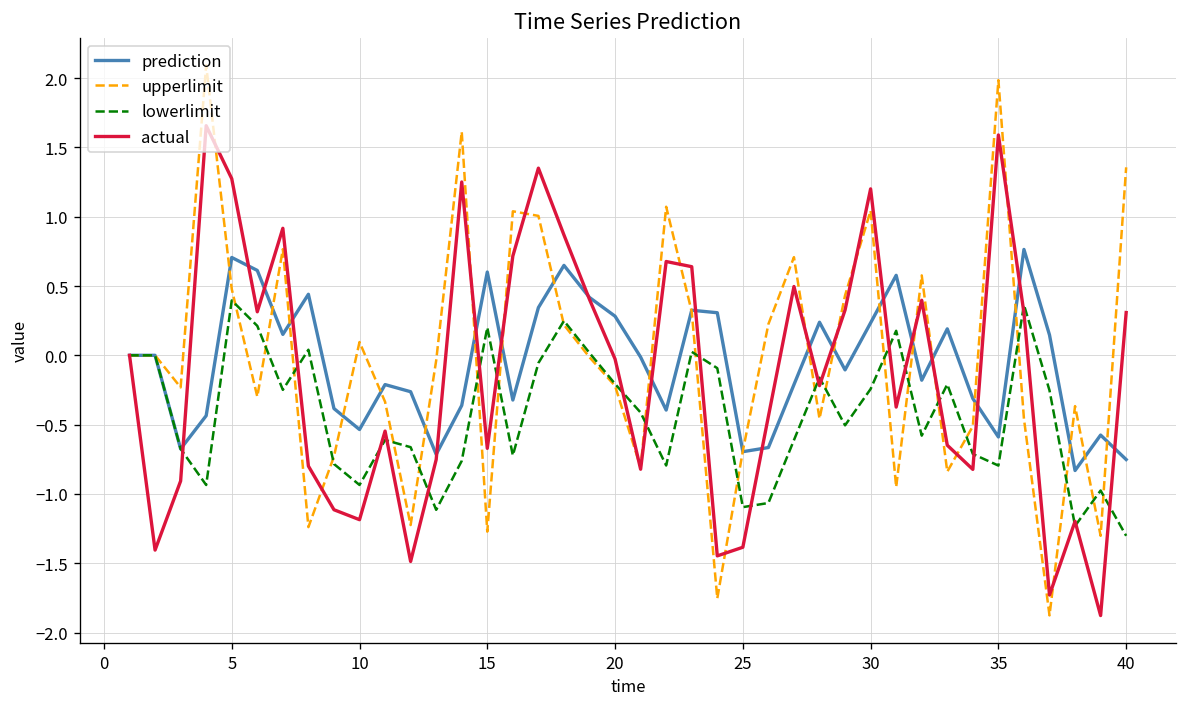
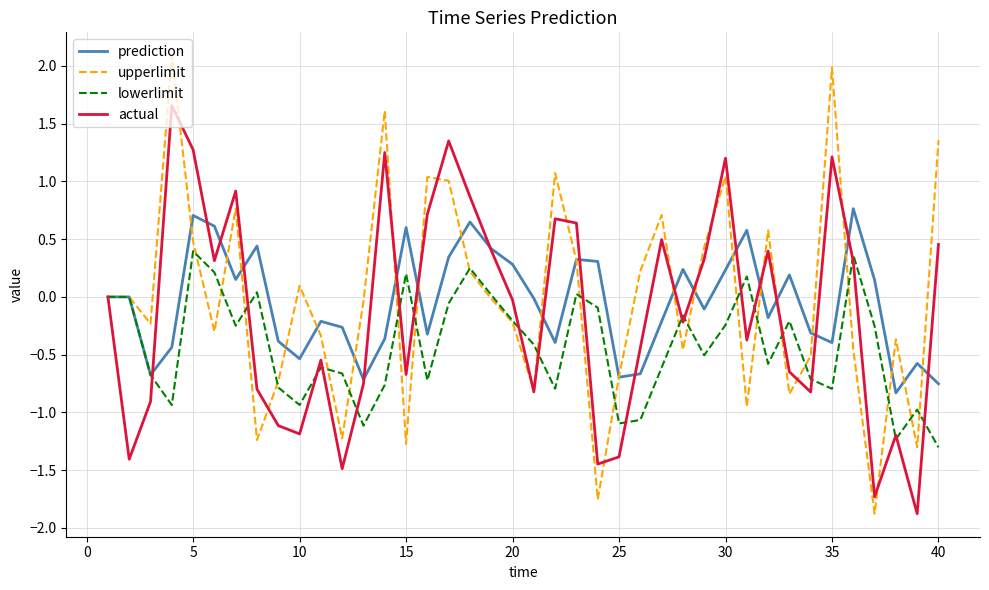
  {
    "prediction": {
      "5": 0.71,
      "10": -0.54,
      "15": 0.60,
      "20": 0.28,
      "30": 0.23,
-     "35": -0.59,
+     "35": -0.40,
      "40": -0.75
    },
    "upperlimit": {
      "5": 0.48,
      "10": 0.10,
      "15": -1.27,
      "30": 1.04,
      "35": 1.99,
      "40": 1.36
    },
    "lowerlimit": {
      "5": 0.40,
      "10": -0.94,
      "15": 0.20,
      "25": -1.10,
      "30": -0.24,
      "35": -0.80,
      "40": -1.30
    },
    "actual": {
      "5": 1.27,
      "10": -1.19,
      "15": -0.67,
      "20": -0.03,
      "25": -1.38,
      "30": 1.20,
-     "35": 1.59,
-     "40": 0.31
+     "35": 1.21,
+     "40": 0.45
    }
  }
